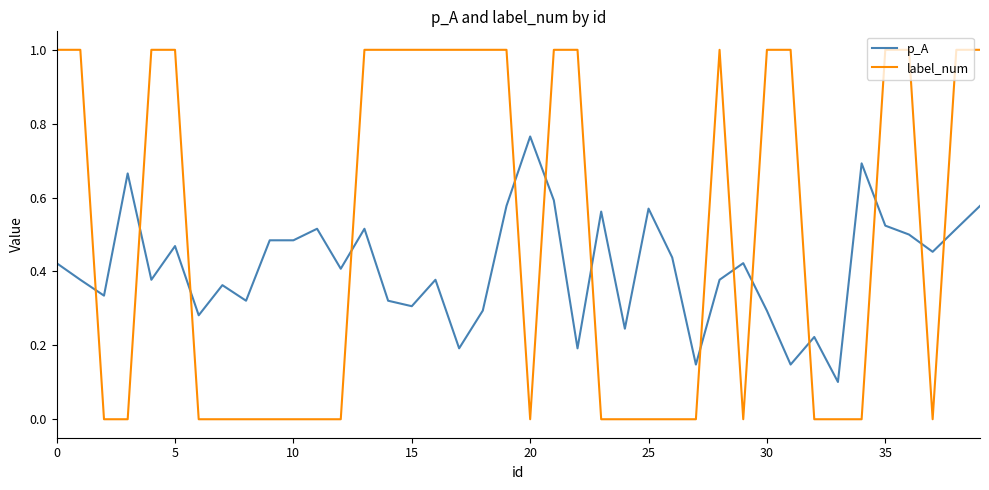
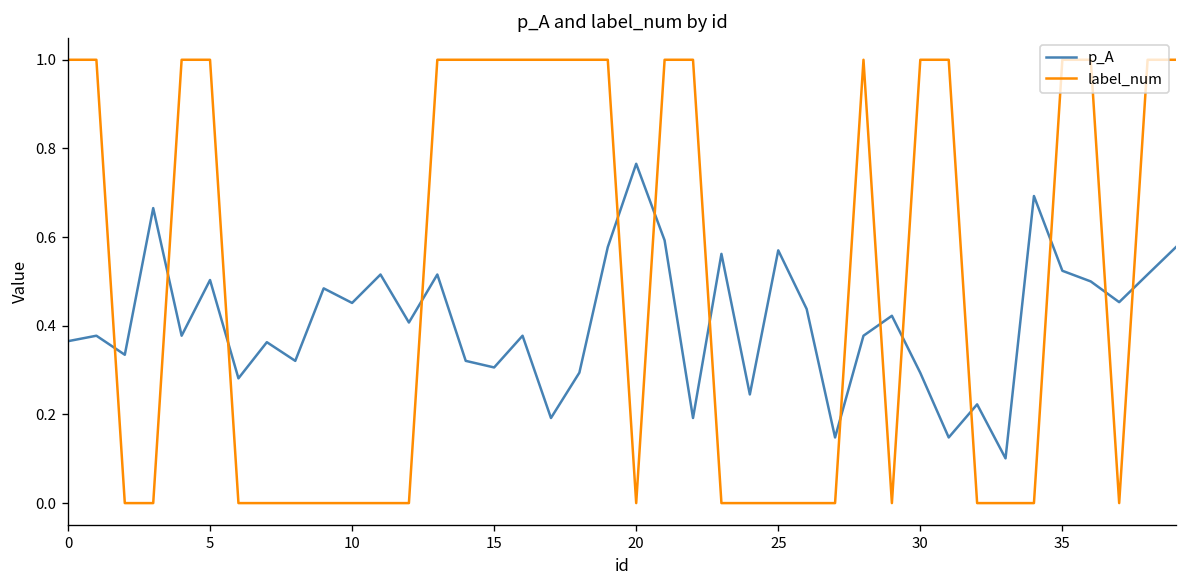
  {
    "p_A": {
-     "0": 0.42,
-     "5": 0.47,
-     "10": 0.48,
+     "0": 0.37,
+     "5": 0.50,
+     "10": 0.45,
      "15": 0.31,
      "20": 0.77,
      "25": 0.57,
      "30": 0.29,
      "35": 0.52
    },
    "label_num": {
      "0": 1.00,
      "5": 1.00,
      "10": 0.00,
      "15": 1.00,
      "20": 0.00,
      "25": 0.00,
      "30": 1.00
    }
  }
